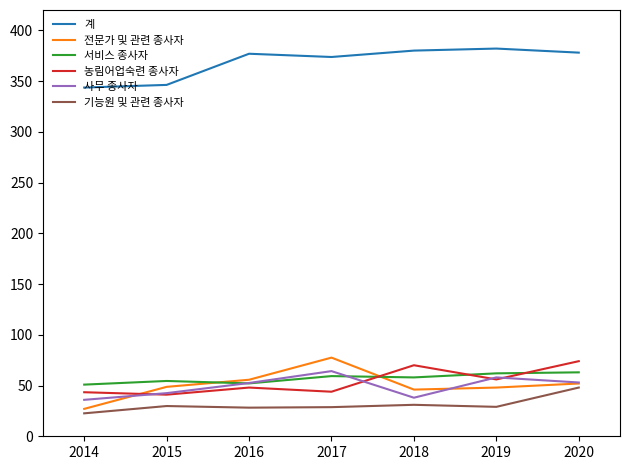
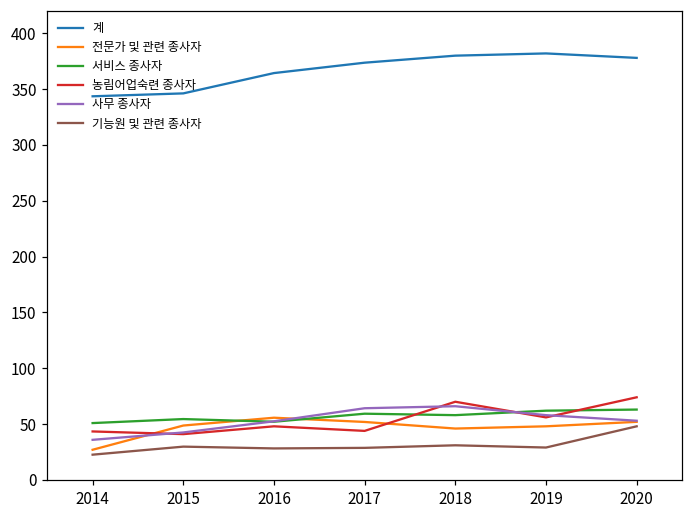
  {
    "계": {
      "2014": 344,
      "2015": 346,
-     "2016": 377,
+     "2016": 364,
      "2017": 374,
      "2018": 380,
      "2019": 382,
      "2020": 378
    },
    "전문가 및 관련 종사자": {
      "2014": 27,
      "2015": 49,
      "2016": 56,
-     "2017": 78,
+     "2017": 52,
      "2018": 46,
      "2019": 48
    },
    "서비스 종사자": {
      "2014": 51,
      "2015": 55,
      "2017": 59,
      "2018": 58,
      "2019": 62,
      "2020": 63
    },
    "농림어업숙련 종사자": {
      "2014": 43,
      "2016": 48,
      "2017": 44,
      "2018": 70,
      "2020": 74
    },
    "사무 종사자": {
      "2014": 36,
      "2017": 64,
-     "2018": 38
+     "2018": 66
    },
    "기능원 및 관련 종사자": {
      "2014": 23,
      "2015": 30,
      "2016": 28,
      "2017": 29,
      "2018": 31,
      "2019": 29,
      "2020": 48
    }
  }
